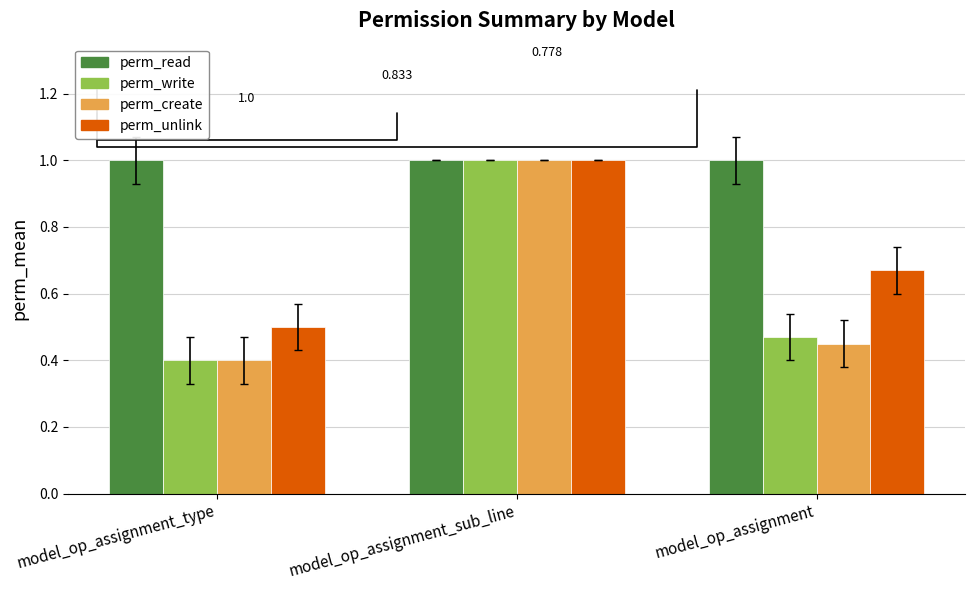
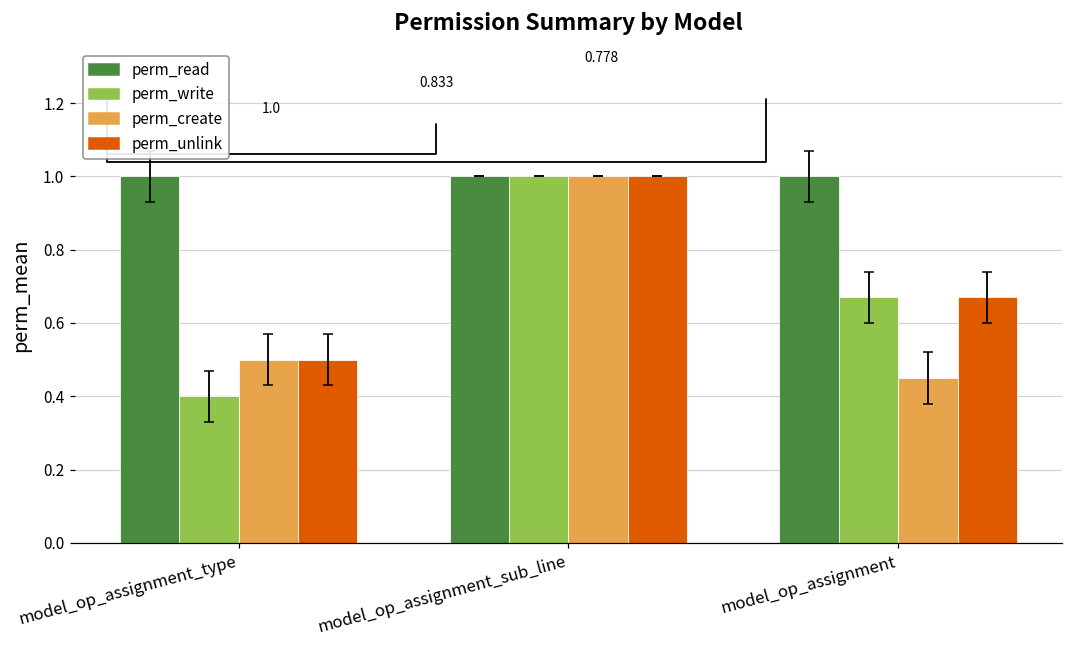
  {
    "perm_read": {
      "model_op_assignment_type": 1.00,
      "model_op_assignment_sub_line": 1.00,
      "model_op_assignment": 1.00
    },
    "perm_write": {
      "model_op_assignment_type": 0.40,
      "model_op_assignment_sub_line": 1.00,
-     "model_op_assignment": 0.47
+     "model_op_assignment": 0.67
    },
    "perm_create": {
-     "model_op_assignment_type": 0.4,
+     "model_op_assignment_type": 0.5,
      "model_op_assignment_sub_line": 1.0,
      "model_op_assignment": 0.45
    },
    "perm_unlink": {
      "model_op_assignment_type": 0.50,
      "model_op_assignment_sub_line": 1.00,
      "model_op_assignment": 0.67
    }
  }
